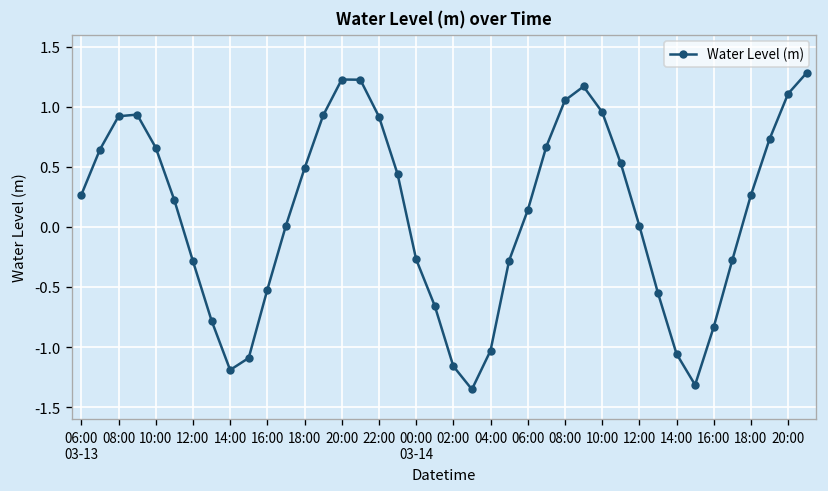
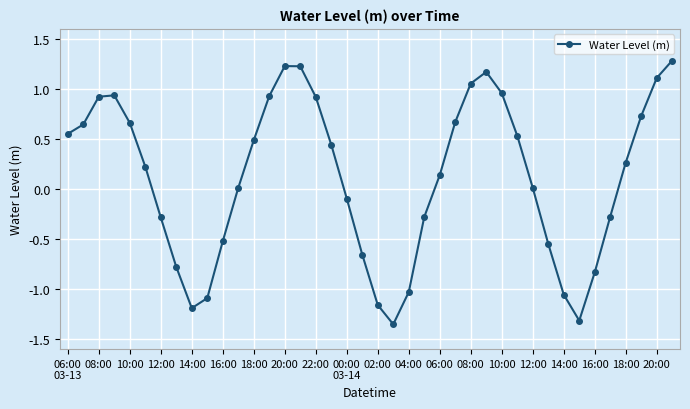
  {
-   "06:00 03-13": 0.27,
+   "06:00 03-13": 0.55,
    "22:00": 0.92,
-   "00:00 03-14": -0.27,
+   "00:00 03-14": -0.10,
    "02:00": -1.16,
    "04:00": -1.03,
    "06:00": 0.14
  }
